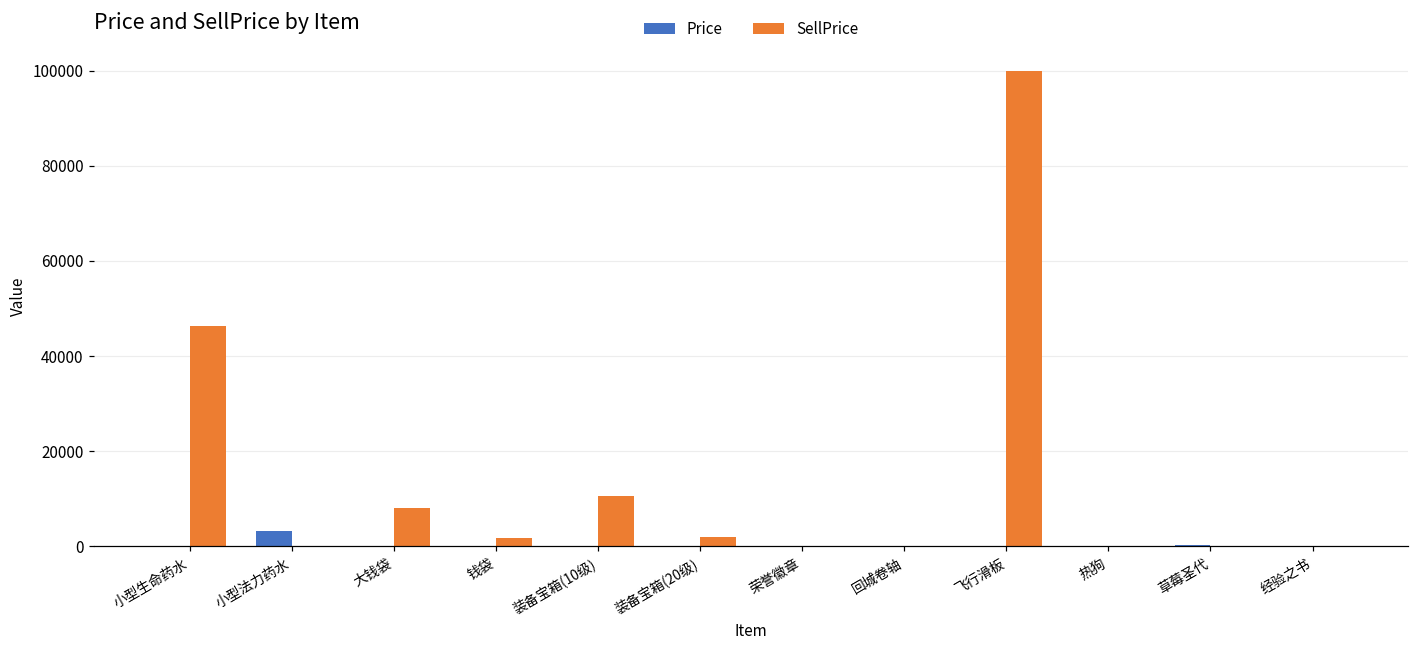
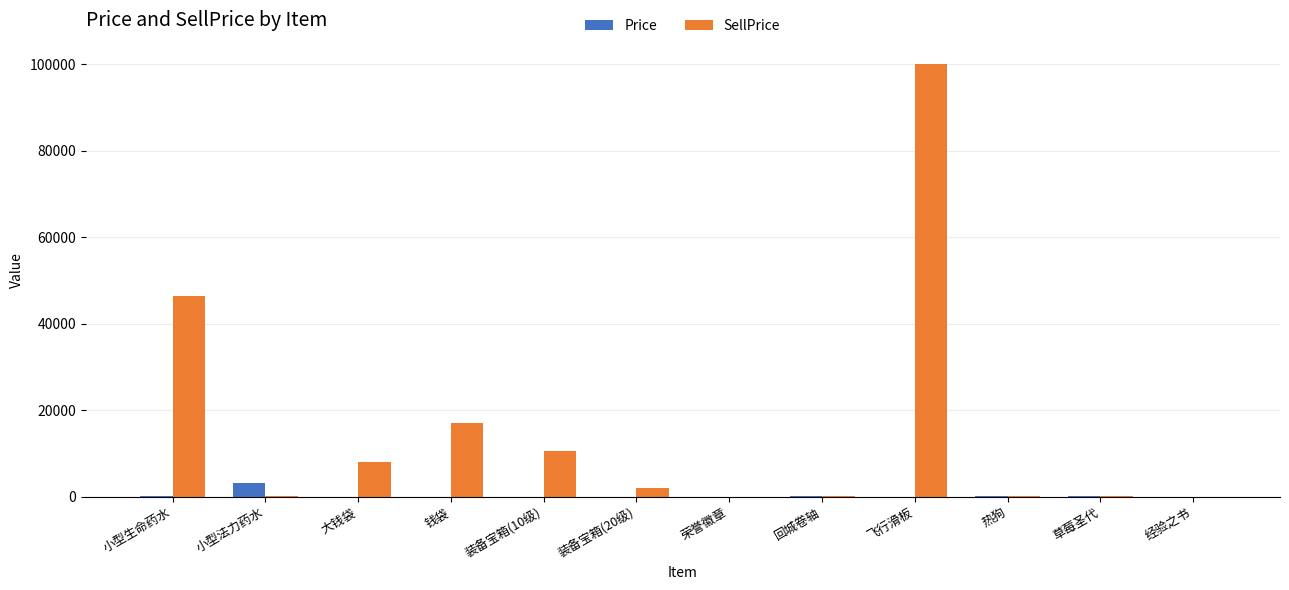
  {
    "Price": {
      "小型法力药水": 3000,
      "大钱袋": 0,
      "钱袋": 0,
      "装备宝箱(10级)": 0,
      "装备宝箱(20级)": 0,
      "荣誉徽章": 0,
      "飞行滑板": 0,
      "经验之书": 0
    },
    "SellPrice": {
      "小型生命药水": 46000,
      "大钱袋": 8000,
-     "钱袋": 2000,
+     "钱袋": 17000,
      "装备宝箱(10级)": 11000,
      "装备宝箱(20级)": 2000,
      "荣誉徽章": 0,
      "飞行滑板": 100000,
      "经验之书": 0
    }
  }
